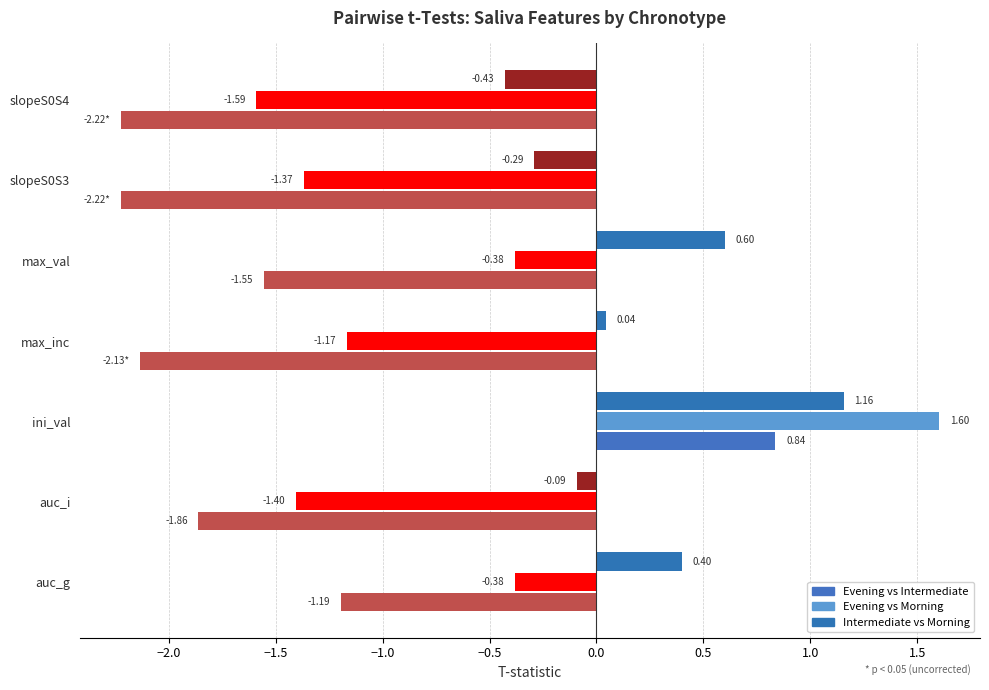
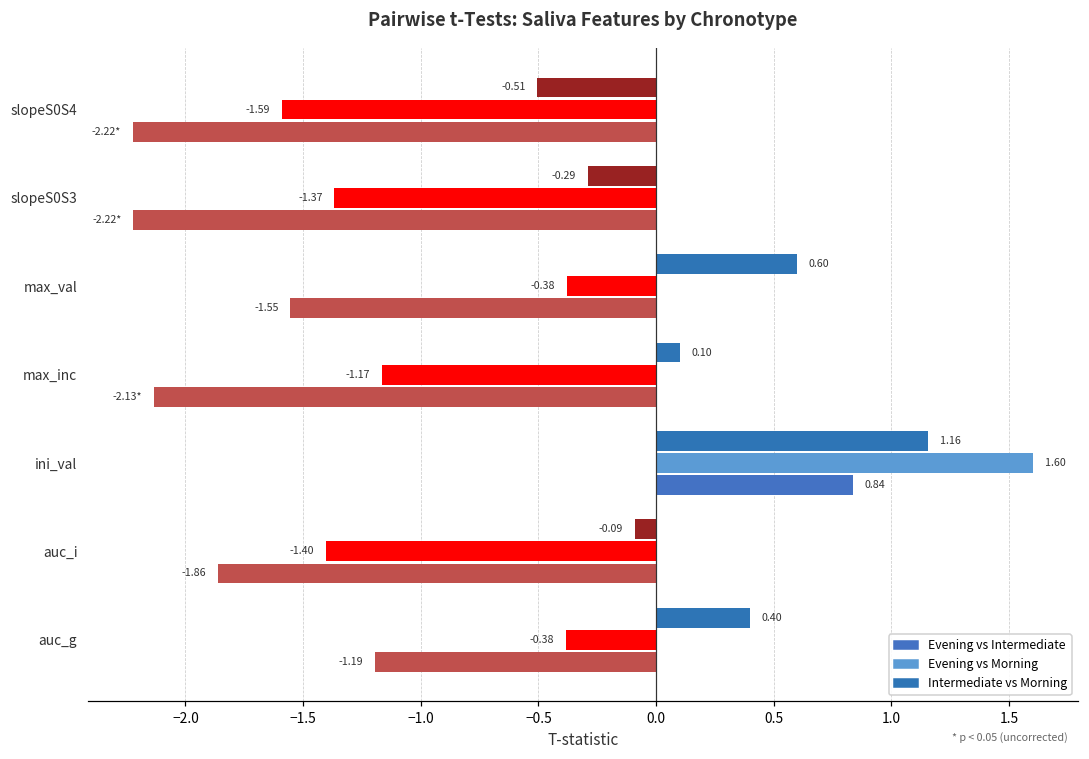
  {
    "Intermediate vs Morning": {
-     "slopeS0S4": -0.43,
+     "slopeS0S4": -0.51,
      "slopeS0S3": -0.29,
      "max_val": 0.60,
-     "max_inc": 0.04,
+     "max_inc": 0.10,
      "ini_val": 1.16,
      "auc_i": -0.09,
      "auc_g": 0.40
    }
  }
